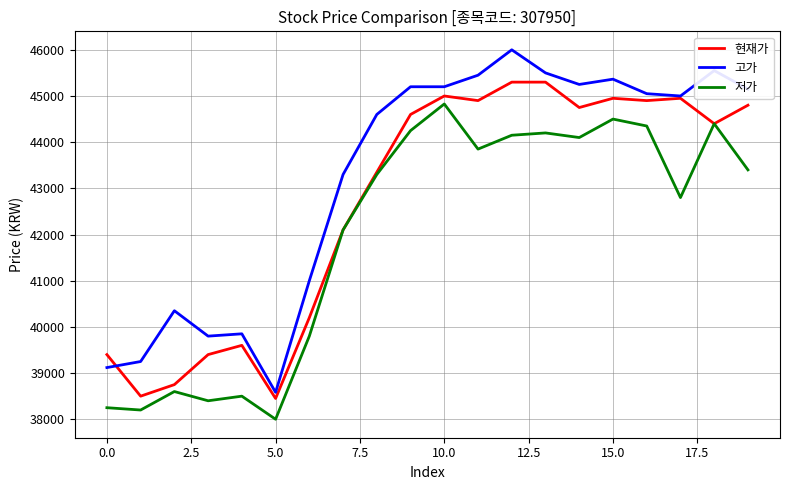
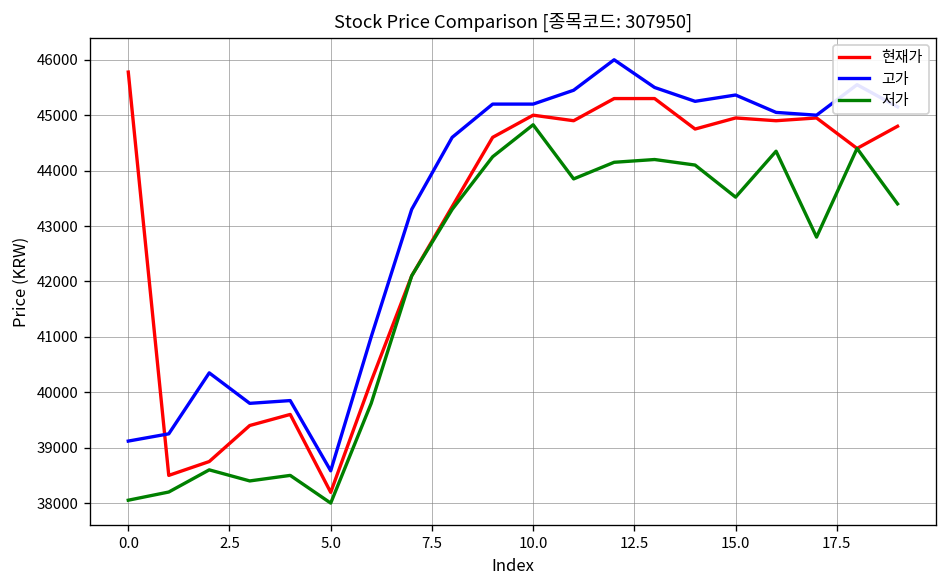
  {
    "현재가": {
-     "0.0": 39400,
-     "5.0": 38500,
+     "0.0": 45800,
+     "5.0": 38200,
      "10.0": 45000,
      "15.0": 45000
    },
    "고가": {
      "0.0": 39100,
      "5.0": 38600,
      "10.0": 45200,
      "15.0": 45400
    },
    "저가": {
-     "0.0": 38300,
+     "0.0": 38100,
      "5.0": 38000,
      "10.0": 44800,
-     "15.0": 44500
+     "15.0": 43500
    }
  }
